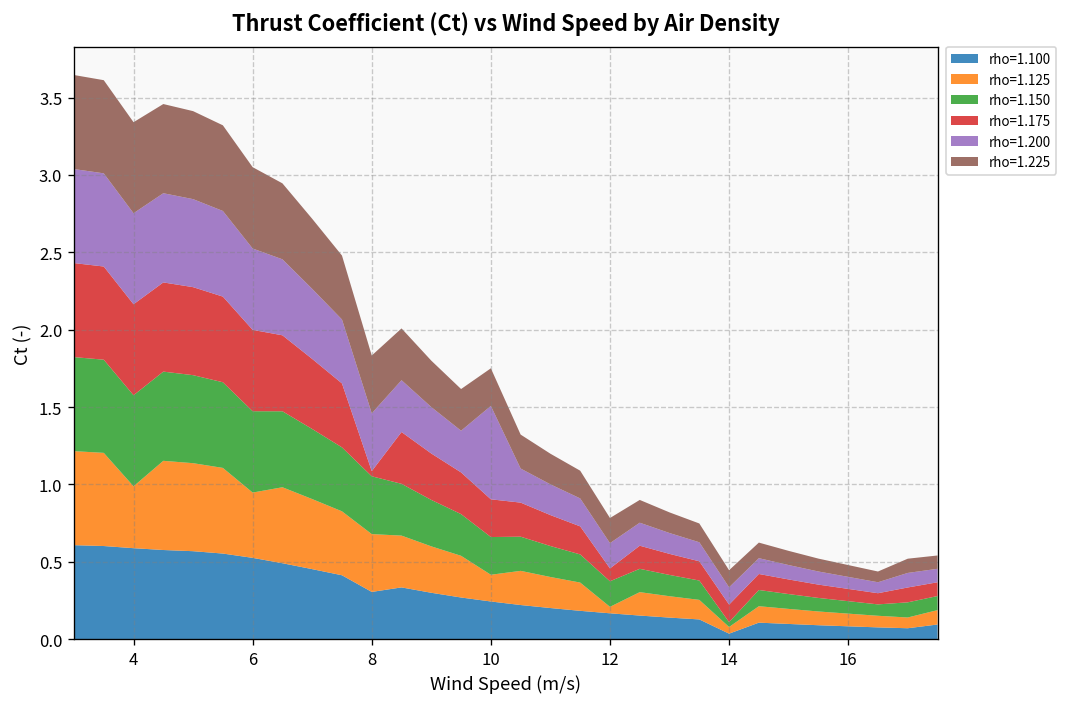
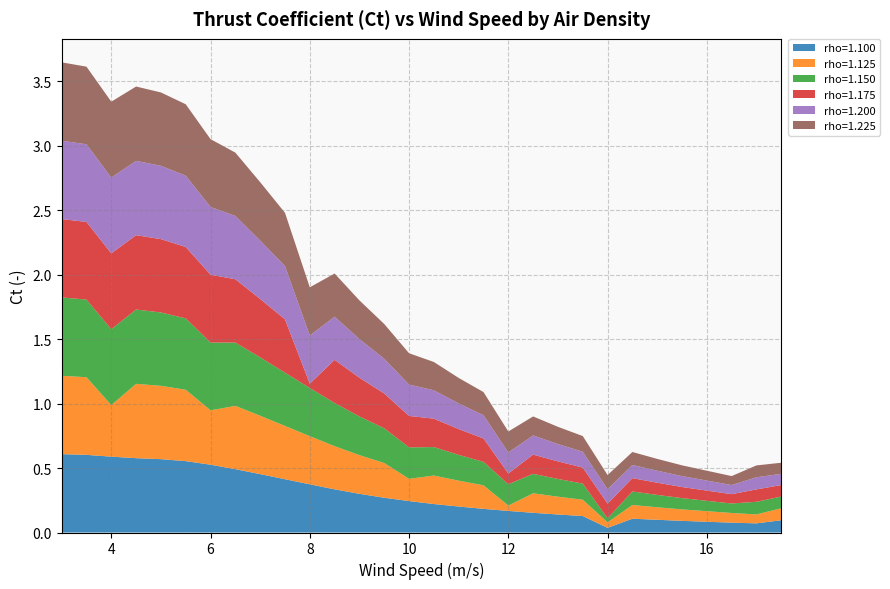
  {
    "rho=1.100": {
      "4": 0.59,
      "6": 0.53,
-     "8": 0.31,
+     "8": 0.37,
      "10": 0.24,
      "12": 0.17,
      "14": 0.04,
      "16": 0.08
    },
    "rho=1.125": {
      "4": 0.40,
      "6": 0.42,
      "8": 0.37,
      "10": 0.17,
      "12": 0.04,
      "14": 0.04,
      "16": 0.08
    },
    "rho=1.150": {
      "4": 0.59,
      "6": 0.53,
      "8": 0.37,
      "10": 0.24,
      "12": 0.17,
      "14": 0.03,
      "16": 0.08
    },
    "rho=1.175": {
      "4": 0.59,
      "6": 0.53,
      "8": 0.03,
      "10": 0.24,
      "12": 0.08,
      "14": 0.11,
      "16": 0.08
    },
    "rho=1.200": {
      "4": 0.59,
      "6": 0.53,
      "8": 0.37,
-     "10": 0.60,
+     "10": 0.24,
      "12": 0.16,
      "14": 0.11,
      "16": 0.08
    },
    "rho=1.225": {
      "4": 0.59,
      "6": 0.53,
      "8": 0.37,
      "10": 0.24,
      "12": 0.16,
      "14": 0.11,
      "16": 0.08
    }
  }
